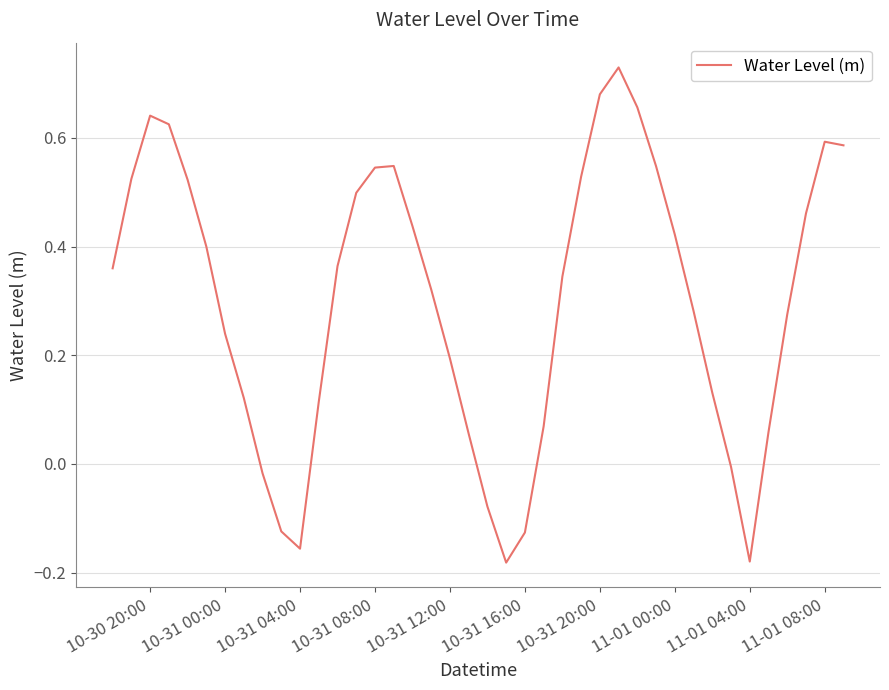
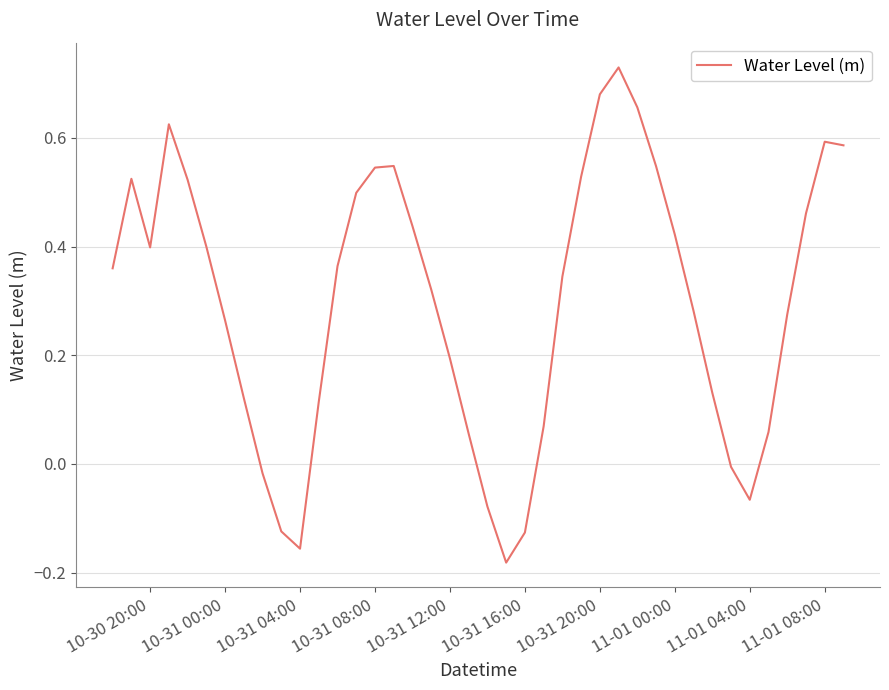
  {
-   "10-30 20:00": 0.64,
-   "10-31 00:00": 0.24,
+   "10-30 20:00": 0.40,
+   "10-31 00:00": 0.26,
    "10-31 04:00": -0.16,
    "10-31 08:00": 0.55,
    "10-31 12:00": 0.19,
    "10-31 16:00": -0.13,
    "10-31 20:00": 0.68,
    "11-01 00:00": 0.42,
-   "11-01 04:00": -0.18,
+   "11-01 04:00": -0.07,
    "11-01 08:00": 0.59
  }
